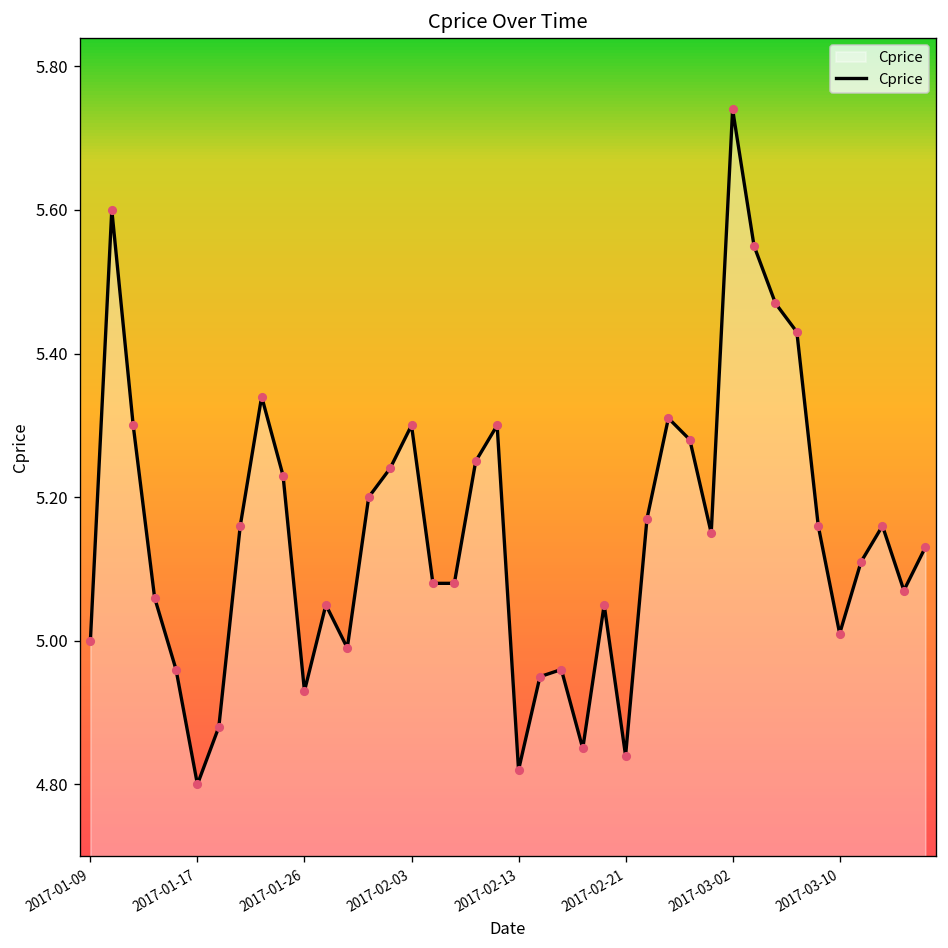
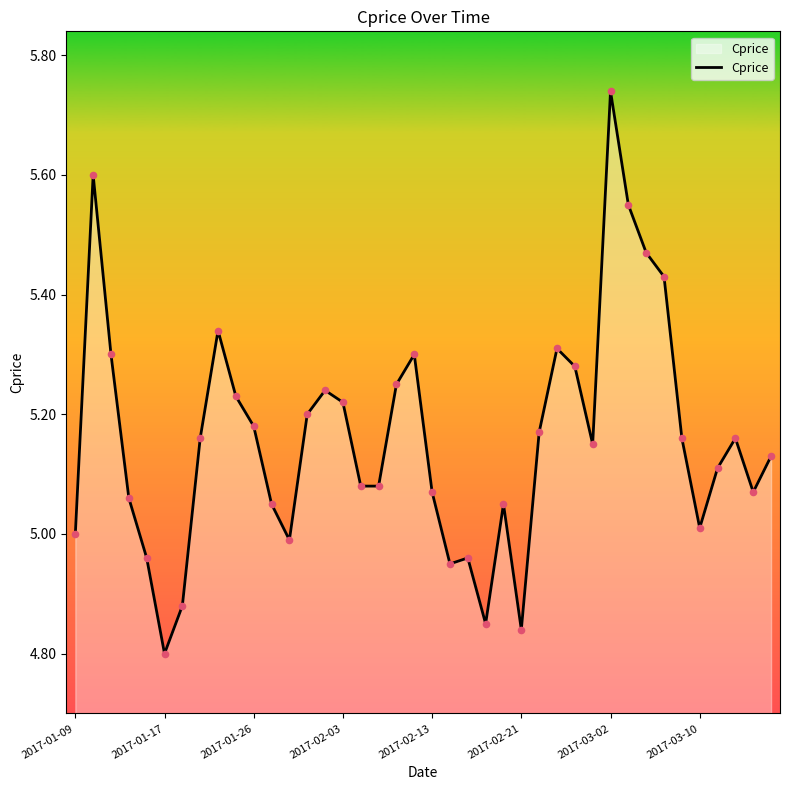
  {
    "2017-01-09": 5.00,
    "2017-01-17": 4.80,
-   "2017-01-26": 4.93,
-   "2017-02-03": 5.30,
-   "2017-02-13": 4.82,
+   "2017-01-26": 5.18,
+   "2017-02-03": 5.22,
+   "2017-02-13": 5.07,
    "2017-02-21": 4.84,
    "2017-03-02": 5.74,
    "2017-03-10": 5.01
  }
